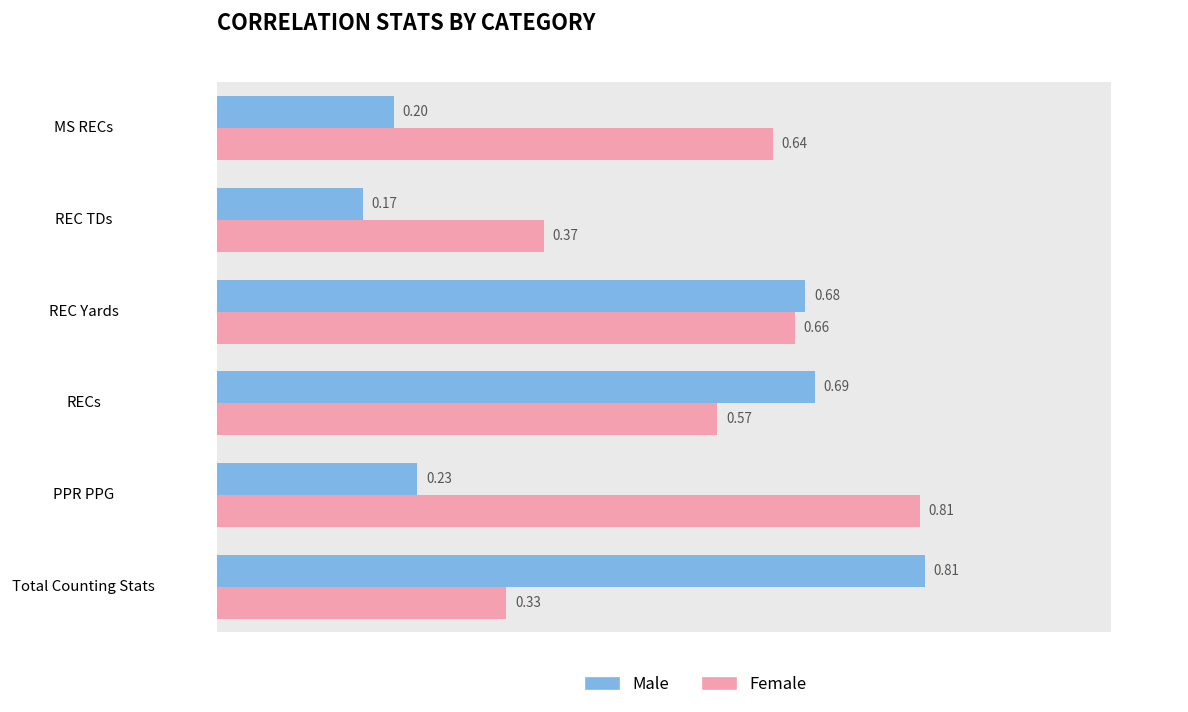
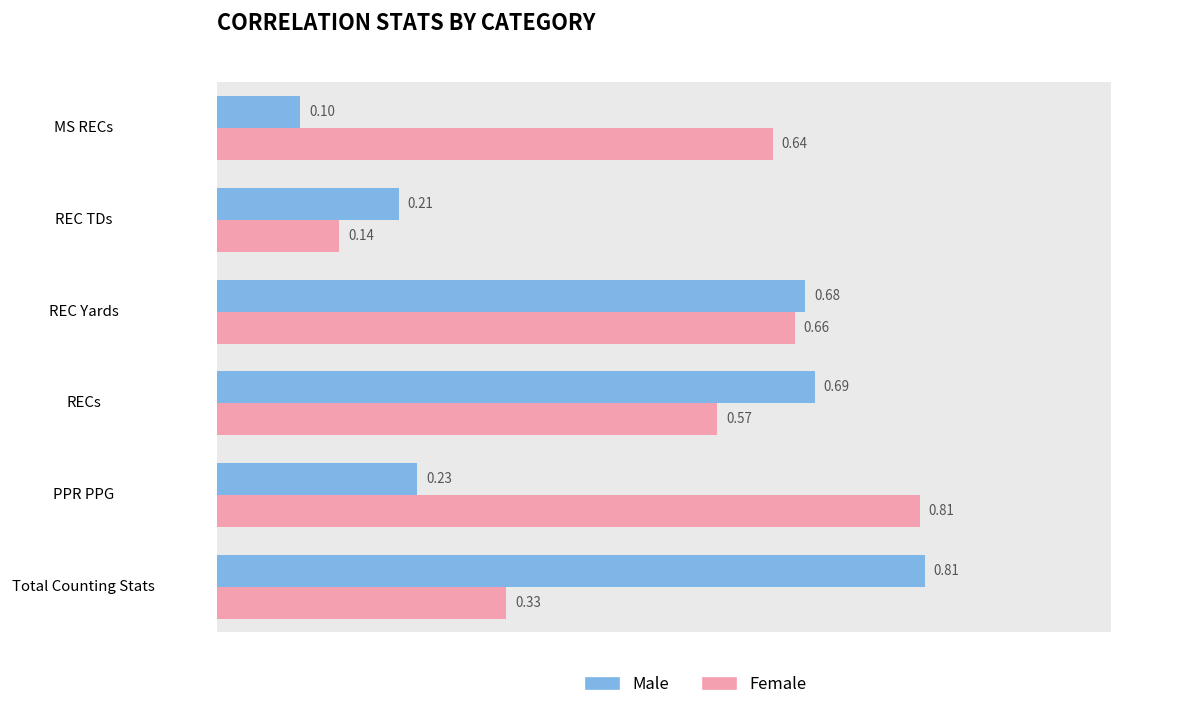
  {
    "Male": {
-     "MS RECs": 0.20,
-     "REC TDs": 0.17
+     "MS RECs": 0.10,
+     "REC TDs": 0.21
    },
    "Female": {
-     "REC TDs": 0.37
+     "REC TDs": 0.14
    }
  }
